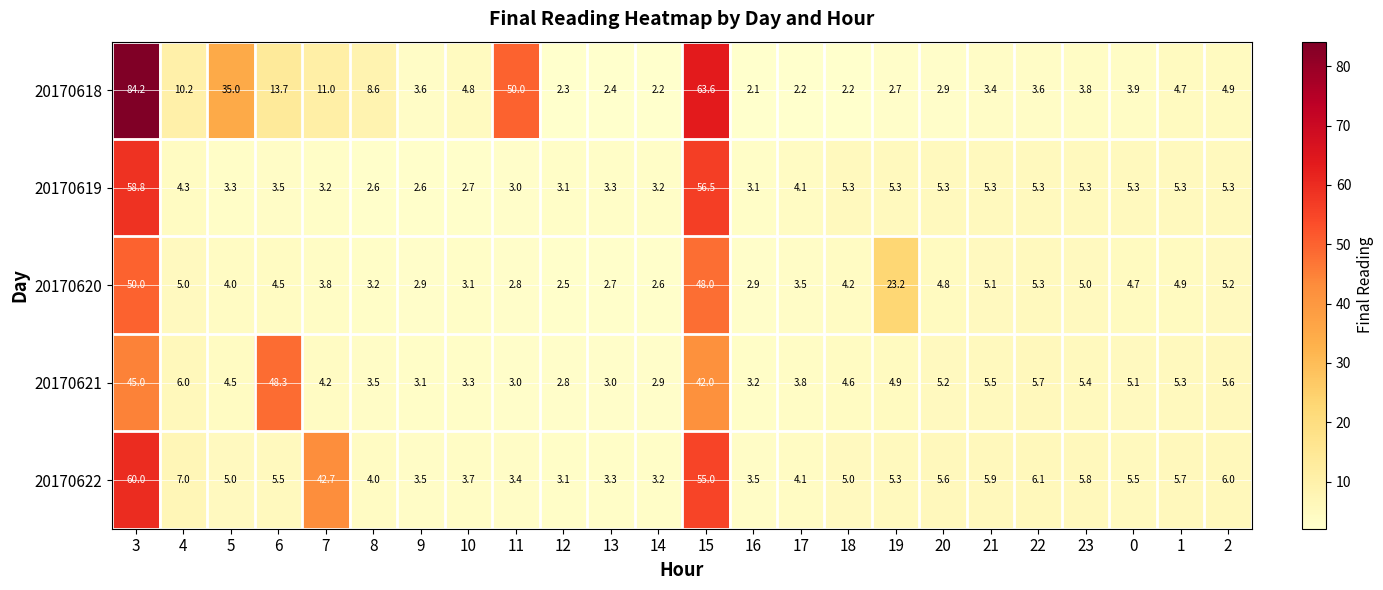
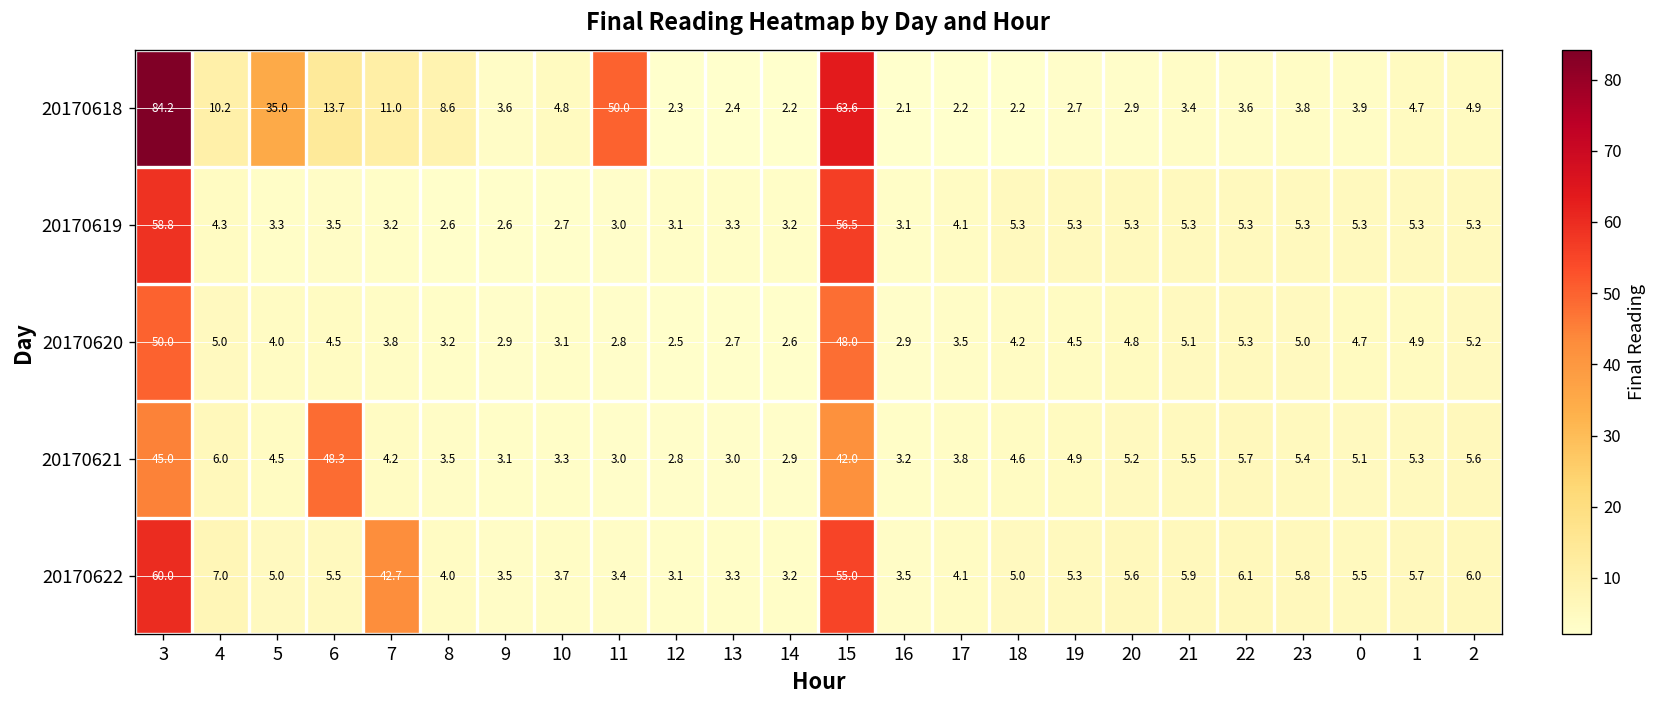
  {
    "20170618": {
      "3": 84.2,
      "4": 10.2,
      "5": 35.0,
      "6": 13.7,
      "7": 11.0,
      "8": 8.6,
      "9": 3.6,
      "10": 4.8,
      "11": 50.0,
      "12": 2.3,
      "13": 2.4,
      "14": 2.2,
      "15": 63.6,
      "16": 2.1,
      "17": 2.2,
      "18": 2.2,
      "19": 2.7,
      "20": 2.9,
      "21": 3.4,
      "22": 3.6,
      "23": 3.8,
      "0": 3.9,
      "1": 4.7,
      "2": 4.9
    },
    "20170619": {
      "3": 58.8,
      "4": 4.3,
      "5": 3.3,
      "6": 3.5,
      "7": 3.2,
      "8": 2.6,
      "9": 2.6,
      "10": 2.7,
      "11": 3.0,
      "12": 3.1,
      "13": 3.3,
      "14": 3.2,
      "15": 56.5,
      "16": 3.1,
      "17": 4.1,
      "18": 5.3,
      "19": 5.3,
      "20": 5.3,
      "21": 5.3,
      "22": 5.3,
      "23": 5.3,
      "0": 5.3,
      "1": 5.3,
      "2": 5.3
    },
    "20170620": {
      "3": 50.0,
      "4": 5.0,
      "5": 4.0,
      "6": 4.5,
      "7": 3.8,
      "8": 3.2,
      "9": 2.9,
      "10": 3.1,
      "11": 2.8,
      "12": 2.5,
      "13": 2.7,
      "14": 2.6,
      "15": 48.0,
      "16": 2.9,
      "17": 3.5,
      "18": 4.2,
-     "19": 23.2,
+     "19": 4.5,
      "20": 4.8,
      "21": 5.1,
      "22": 5.3,
      "23": 5.0,
      "0": 4.7,
      "1": 4.9,
      "2": 5.2
    },
    "20170621": {
      "3": 45.0,
      "4": 6.0,
      "5": 4.5,
      "6": 48.3,
      "7": 4.2,
      "8": 3.5,
      "9": 3.1,
      "10": 3.3,
      "11": 3.0,
      "12": 2.8,
      "13": 3.0,
      "14": 2.9,
      "15": 42.0,
      "16": 3.2,
      "17": 3.8,
      "18": 4.6,
      "19": 4.9,
      "20": 5.2,
      "21": 5.5,
      "22": 5.7,
      "23": 5.4,
      "0": 5.1,
      "1": 5.3,
      "2": 5.6
    },
    "20170622": {
      "3": 60.0,
      "4": 7.0,
      "5": 5.0,
      "6": 5.5,
      "7": 42.7,
      "8": 4.0,
      "9": 3.5,
      "10": 3.7,
      "11": 3.4,
      "12": 3.1,
      "13": 3.3,
      "14": 3.2,
      "15": 55.0,
      "16": 3.5,
      "17": 4.1,
      "18": 5.0,
      "19": 5.3,
      "20": 5.6,
      "21": 5.9,
      "22": 6.1,
      "23": 5.8,
      "0": 5.5,
      "1": 5.7,
      "2": 6.0
    }
  }
